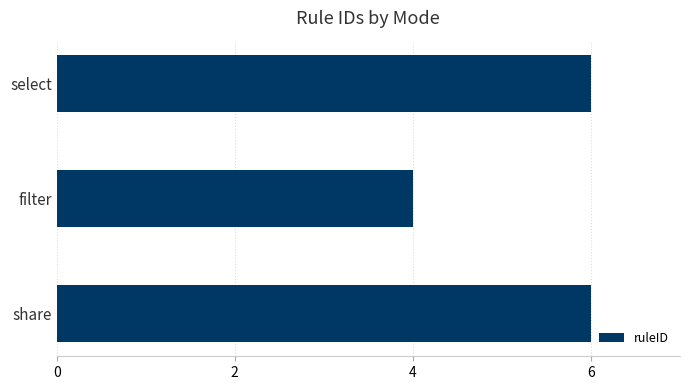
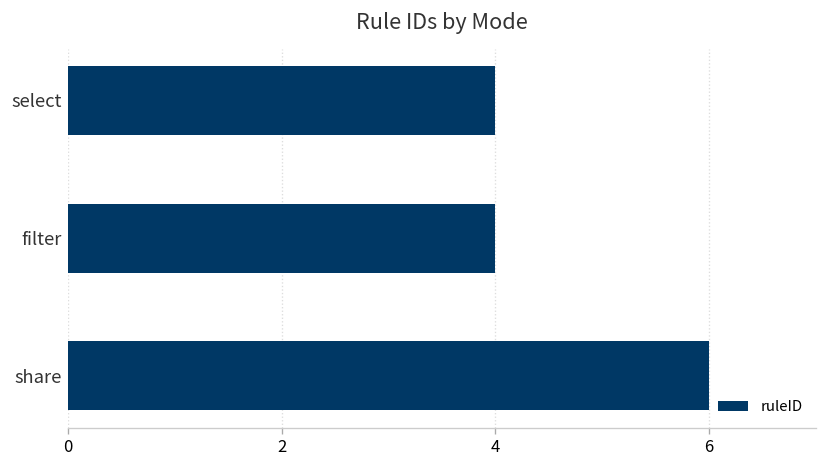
  {
-   "select": 6,
+   "select": 4,
    "filter": 4,
    "share": 6
  }
